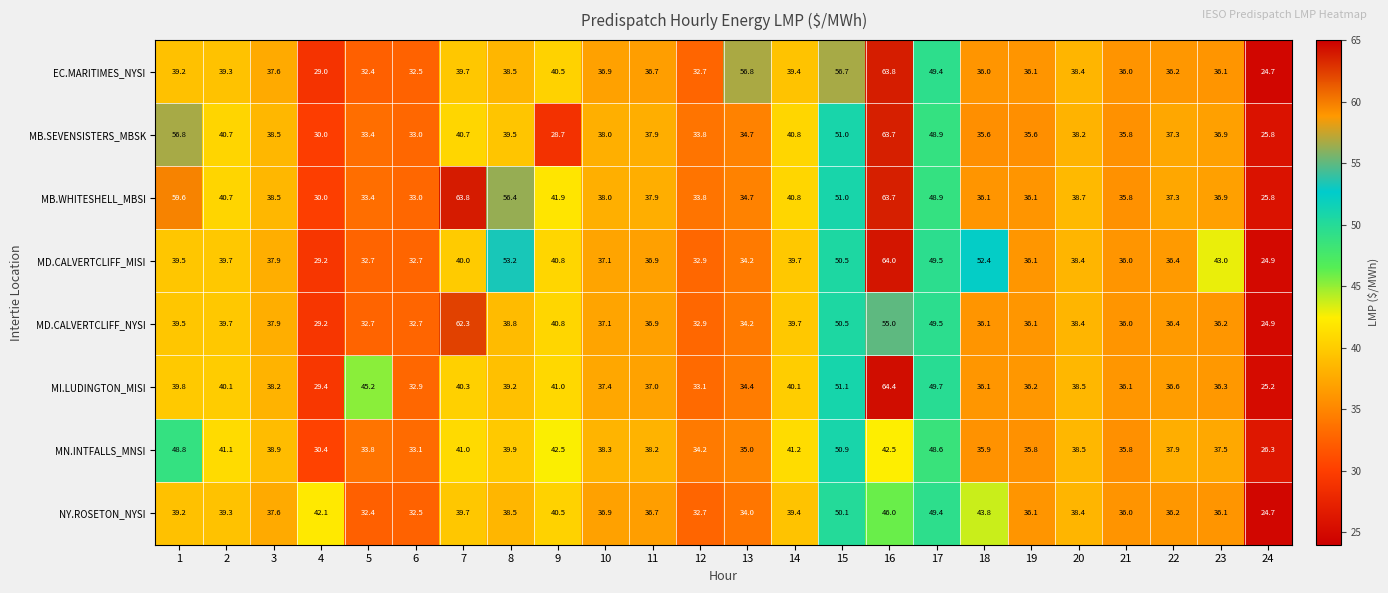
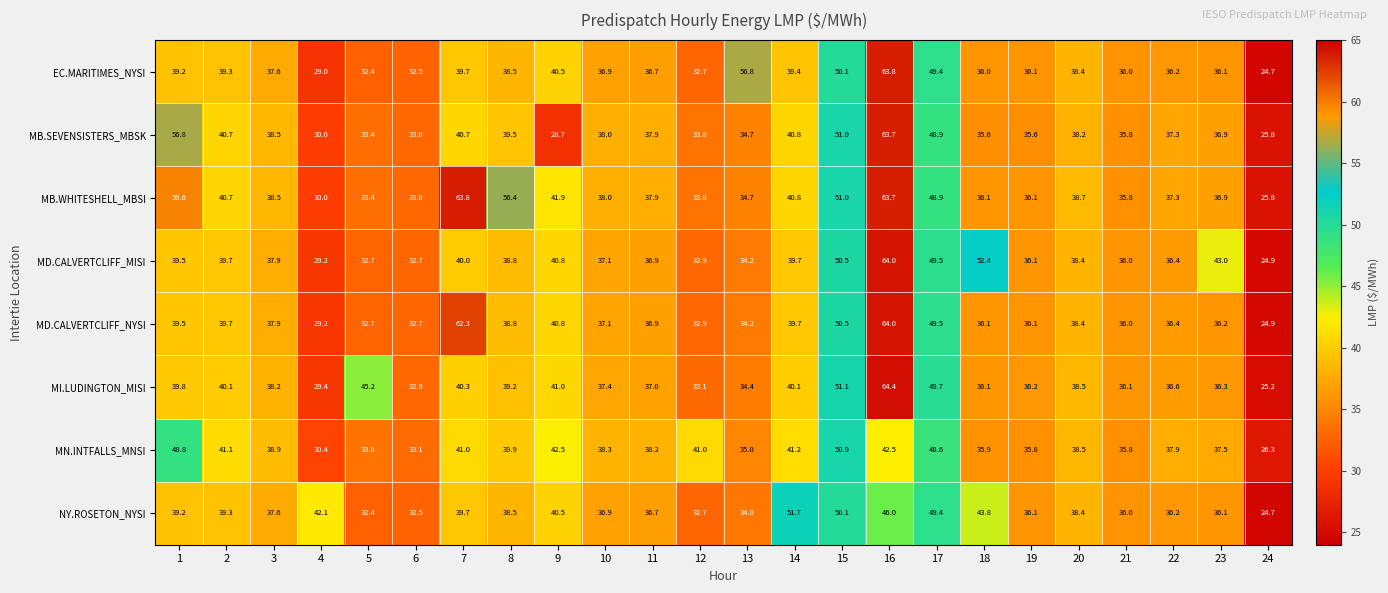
  {
    "EC.MARITIMES_NYSI": {
      "1": 39.2,
      "2": 39.3,
      "3": 37.6,
      "4": 29.0,
      "5": 32.4,
      "6": 32.5,
      "7": 39.7,
      "8": 38.5,
      "9": 40.5,
      "10": 36.9,
      "11": 36.7,
      "12": 32.7,
      "13": 56.8,
      "14": 39.4,
-     "15": 56.7,
+     "15": 50.1,
      "16": 63.8,
      "17": 49.4,
      "18": 36.0,
      "19": 36.1,
      "20": 38.4,
      "21": 36.0,
      "22": 36.2,
      "23": 36.1,
      "24": 24.7
    },
    "MB.SEVENSISTERS_MBSK": {
      "1": 56.8,
      "2": 40.7,
      "3": 38.5,
      "4": 30.0,
      "5": 33.4,
      "6": 33.0,
      "7": 40.7,
      "8": 39.5,
      "9": 28.7,
      "10": 38.0,
      "11": 37.9,
      "12": 33.8,
      "13": 34.7,
      "14": 40.8,
      "15": 51.0,
      "16": 63.7,
      "17": 48.9,
      "18": 35.6,
      "19": 35.6,
      "20": 38.2,
      "21": 35.8,
      "22": 37.3,
      "23": 36.9,
      "24": 25.8
    },
    "MB.WHITESHELL_MBSI": {
      "1": 59.6,
      "2": 40.7,
      "3": 38.5,
      "4": 30.0,
      "5": 33.4,
      "6": 33.0,
      "7": 63.8,
      "8": 56.4,
      "9": 41.9,
      "10": 38.0,
      "11": 37.9,
      "12": 33.8,
      "13": 34.7,
      "14": 40.8,
      "15": 51.0,
      "16": 63.7,
      "17": 48.9,
      "18": 36.1,
      "19": 36.1,
      "20": 38.7,
      "21": 35.8,
      "22": 37.3,
      "23": 36.9,
      "24": 25.8
    },
    "MD.CALVERTCLIFF_MISI": {
      "1": 39.5,
      "2": 39.7,
      "3": 37.9,
      "4": 29.2,
      "5": 32.7,
      "6": 32.7,
      "7": 40.0,
-     "8": 53.2,
+     "8": 38.8,
      "9": 40.8,
      "10": 37.1,
      "11": 36.9,
      "12": 32.9,
      "13": 34.2,
      "14": 39.7,
      "15": 50.5,
      "16": 64.0,
      "17": 49.5,
      "18": 52.4,
      "19": 36.1,
      "20": 38.4,
      "21": 36.0,
      "22": 36.4,
      "23": 43.0,
      "24": 24.9
    },
    "MD.CALVERTCLIFF_NYSI": {
      "1": 39.5,
      "2": 39.7,
      "3": 37.9,
      "4": 29.2,
      "5": 32.7,
      "6": 32.7,
      "7": 62.3,
      "8": 38.8,
      "9": 40.8,
      "10": 37.1,
      "11": 36.9,
      "12": 32.9,
      "13": 34.2,
      "14": 39.7,
      "15": 50.5,
-     "16": 55.0,
+     "16": 64.0,
      "17": 49.5,
      "18": 36.1,
      "19": 36.1,
      "20": 38.4,
      "21": 36.0,
      "22": 36.4,
      "23": 36.2,
      "24": 24.9
    },
    "MI.LUDINGTON_MISI": {
      "1": 39.8,
      "2": 40.1,
      "3": 38.2,
      "4": 29.4,
      "5": 45.2,
      "6": 32.9,
      "7": 40.3,
      "8": 39.2,
      "9": 41.0,
      "10": 37.4,
      "11": 37.0,
      "12": 33.1,
      "13": 34.4,
      "14": 40.1,
      "15": 51.1,
      "16": 64.4,
      "17": 49.7,
      "18": 36.1,
      "19": 36.2,
      "20": 38.5,
      "21": 36.1,
      "22": 36.6,
      "23": 36.3,
      "24": 25.2
    },
    "MN.INTFALLS_MNSI": {
      "1": 48.8,
      "2": 41.1,
      "3": 38.9,
      "4": 30.4,
      "5": 33.8,
      "6": 33.1,
      "7": 41.0,
      "8": 39.9,
      "9": 42.5,
      "10": 38.3,
      "11": 38.2,
-     "12": 34.2,
+     "12": 41.0,
      "13": 35.0,
      "14": 41.2,
      "15": 50.9,
      "16": 42.5,
      "17": 48.6,
      "18": 35.9,
      "19": 35.8,
      "20": 38.5,
      "21": 35.8,
      "22": 37.9,
      "23": 37.5,
      "24": 26.3
    },
    "NY.ROSETON_NYSI": {
      "1": 39.2,
      "2": 39.3,
      "3": 37.6,
      "4": 42.1,
      "5": 32.4,
      "6": 32.5,
      "7": 39.7,
      "8": 38.5,
      "9": 40.5,
      "10": 36.9,
      "11": 36.7,
      "12": 32.7,
      "13": 34.0,
-     "14": 39.4,
+     "14": 51.7,
      "15": 50.1,
      "16": 46.0,
      "17": 49.4,
      "18": 43.8,
      "19": 36.1,
      "20": 38.4,
      "21": 36.0,
      "22": 36.2,
      "23": 36.1,
      "24": 24.7
    }
  }
